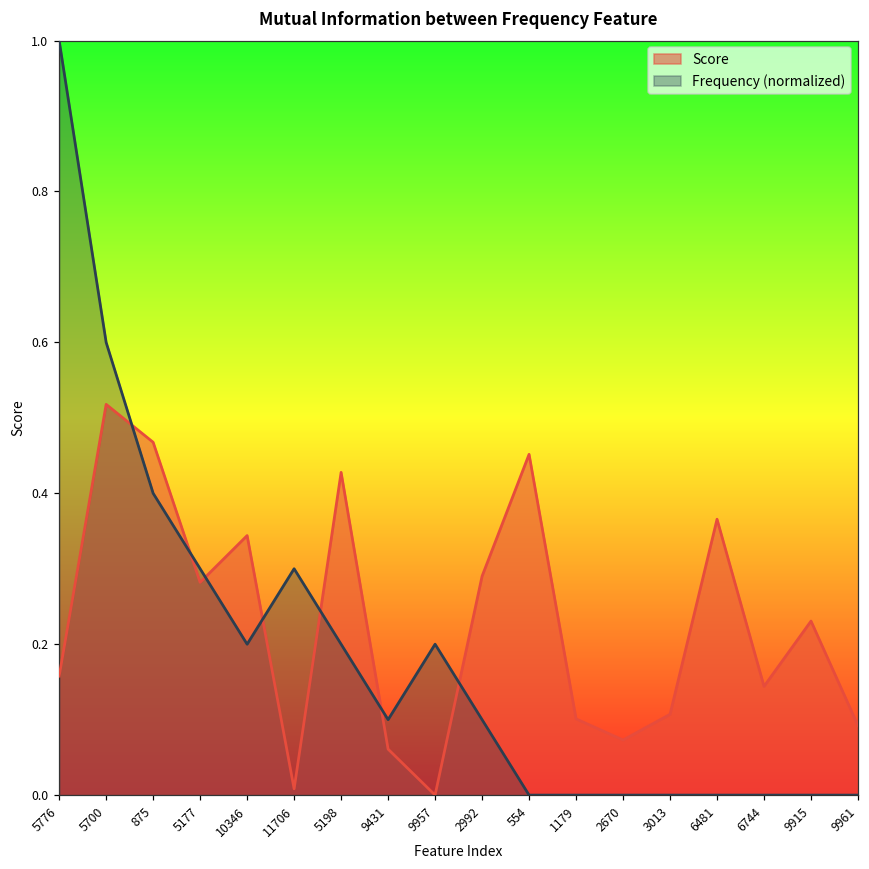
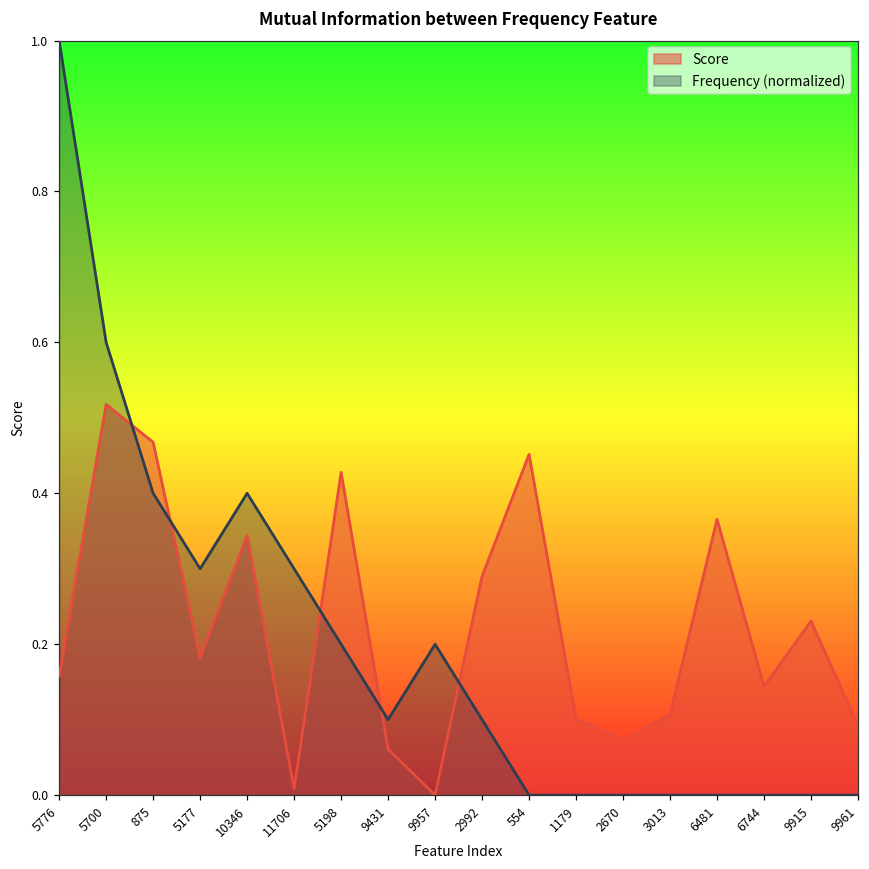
  {
    "Score": {
      "5776": 0.16,
      "5700": 0.52,
      "875": 0.47,
-     "5177": 0.28,
+     "5177": 0.18,
      "10346": 0.34,
      "11706": 0.01,
      "5198": 0.43,
      "9431": 0.06,
      "9957": 0.00,
      "2992": 0.29,
      "554": 0.45,
      "1179": 0.10,
      "2670": 0.07,
      "3013": 0.11,
      "6481": 0.37,
      "6744": 0.14,
      "9915": 0.23,
      "9961": 0.09
    },
    "Frequency (normalized)": {
      "5776": 1.00,
      "5700": 0.60,
      "875": 0.40,
      "5177": 0.30,
-     "10346": 0.20,
+     "10346": 0.40,
      "11706": 0.30,
      "5198": 0.20,
      "9431": 0.10,
      "9957": 0.20,
      "2992": 0.10,
      "554": 0.00,
      "1179": 0.00,
      "2670": 0.00,
      "3013": 0.00,
      "6481": 0.00,
      "6744": 0.00,
      "9915": 0.00,
      "9961": 0.00
    }
  }
